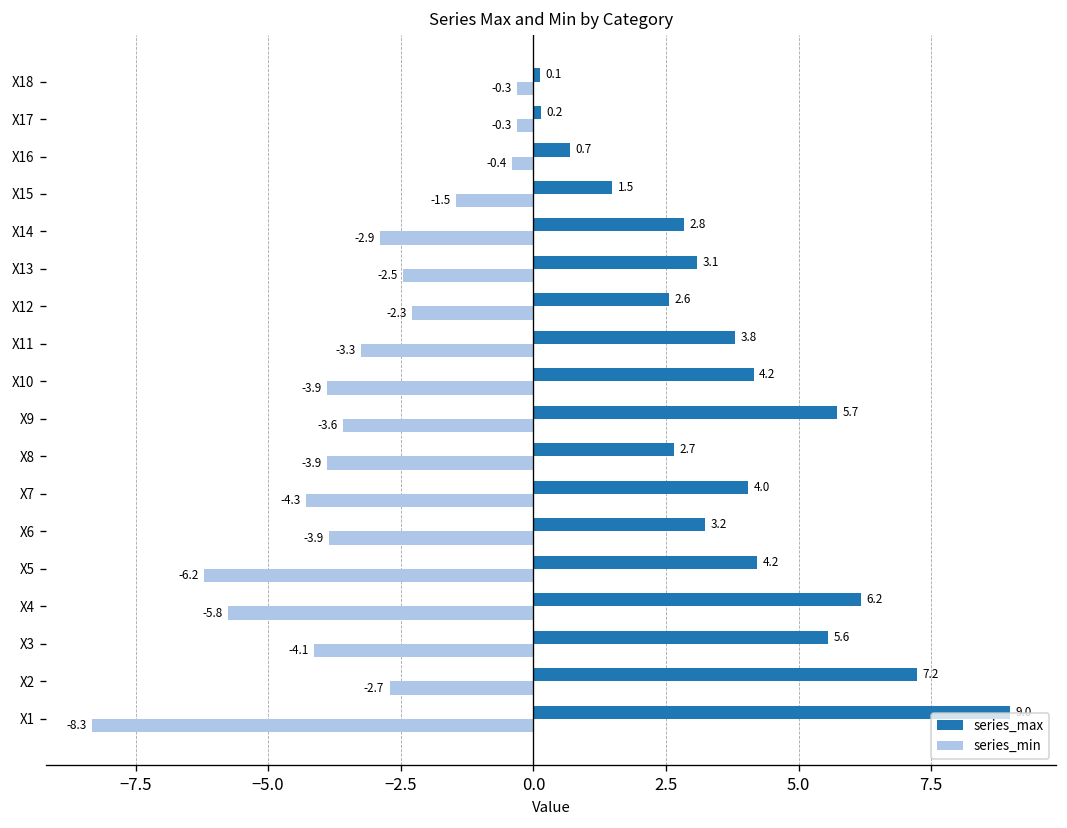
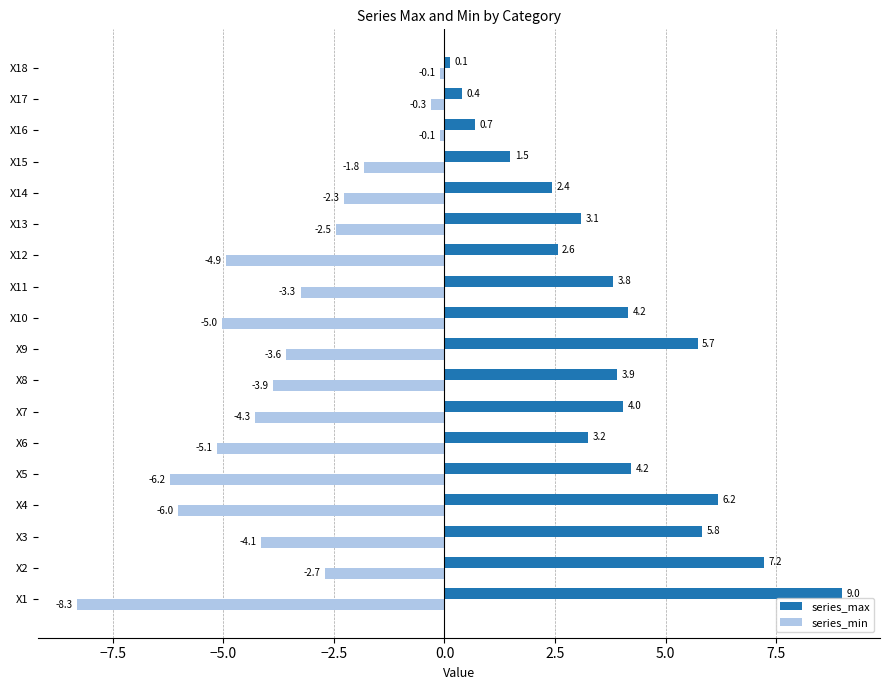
  {
    "series_max": {
      "X18": 0.1,
-     "X17": 0.2,
+     "X17": 0.4,
      "X16": 0.7,
      "X15": 1.5,
-     "X14": 2.8,
+     "X14": 2.4,
      "X13": 3.1,
      "X12": 2.6,
      "X11": 3.8,
      "X10": 4.2,
      "X9": 5.7,
-     "X8": 2.7,
+     "X8": 3.9,
      "X7": 4.0,
      "X6": 3.2,
      "X5": 4.2,
      "X4": 6.2,
-     "X3": 5.6,
+     "X3": 5.8,
      "X2": 7.2
    },
    "series_min": {
-     "X18": -0.3,
+     "X18": -0.1,
      "X17": -0.3,
-     "X16": -0.4,
-     "X15": -1.5,
-     "X14": -2.9,
+     "X16": -0.1,
+     "X15": -1.8,
+     "X14": -2.3,
      "X13": -2.5,
-     "X12": -2.3,
+     "X12": -4.9,
      "X11": -3.3,
-     "X10": -3.9,
+     "X10": -5.0,
      "X9": -3.6,
      "X8": -3.9,
      "X7": -4.3,
-     "X6": -3.9,
+     "X6": -5.1,
      "X5": -6.2,
-     "X4": -5.8,
+     "X4": -6.0,
      "X3": -4.1,
      "X2": -2.7,
      "X1": -8.3
    }
  }
